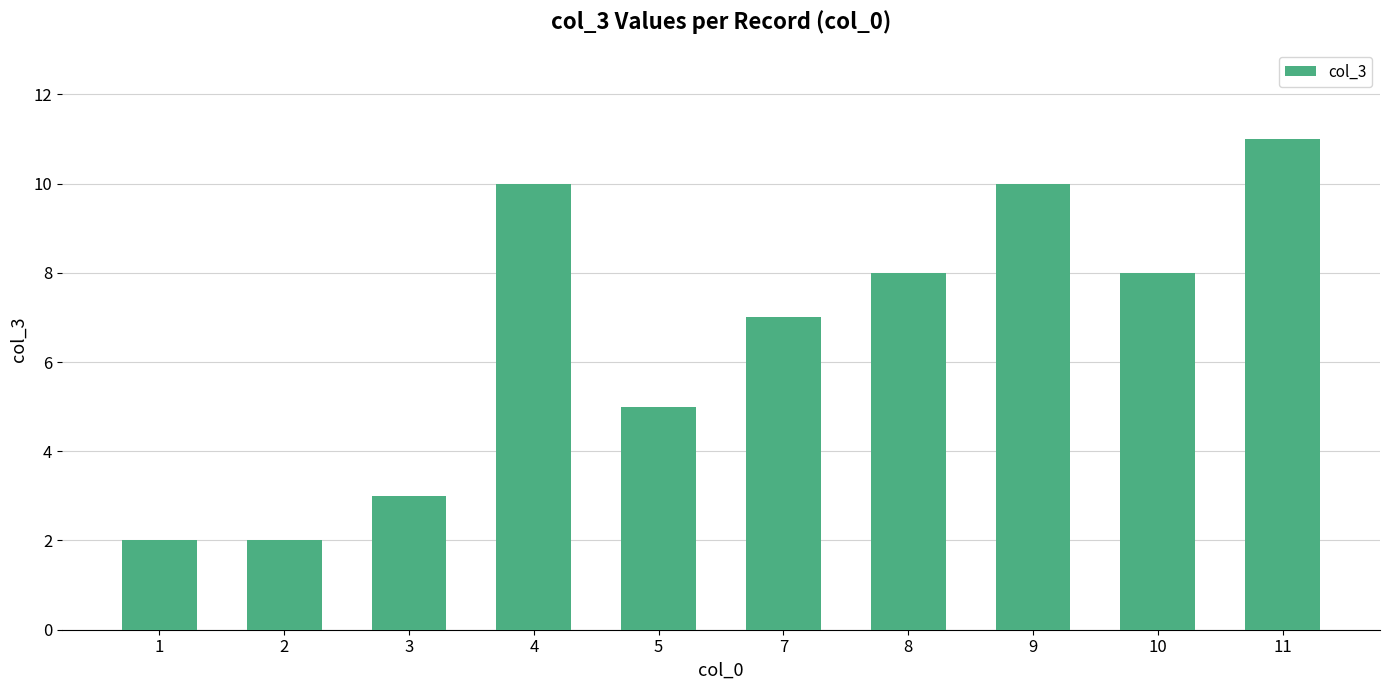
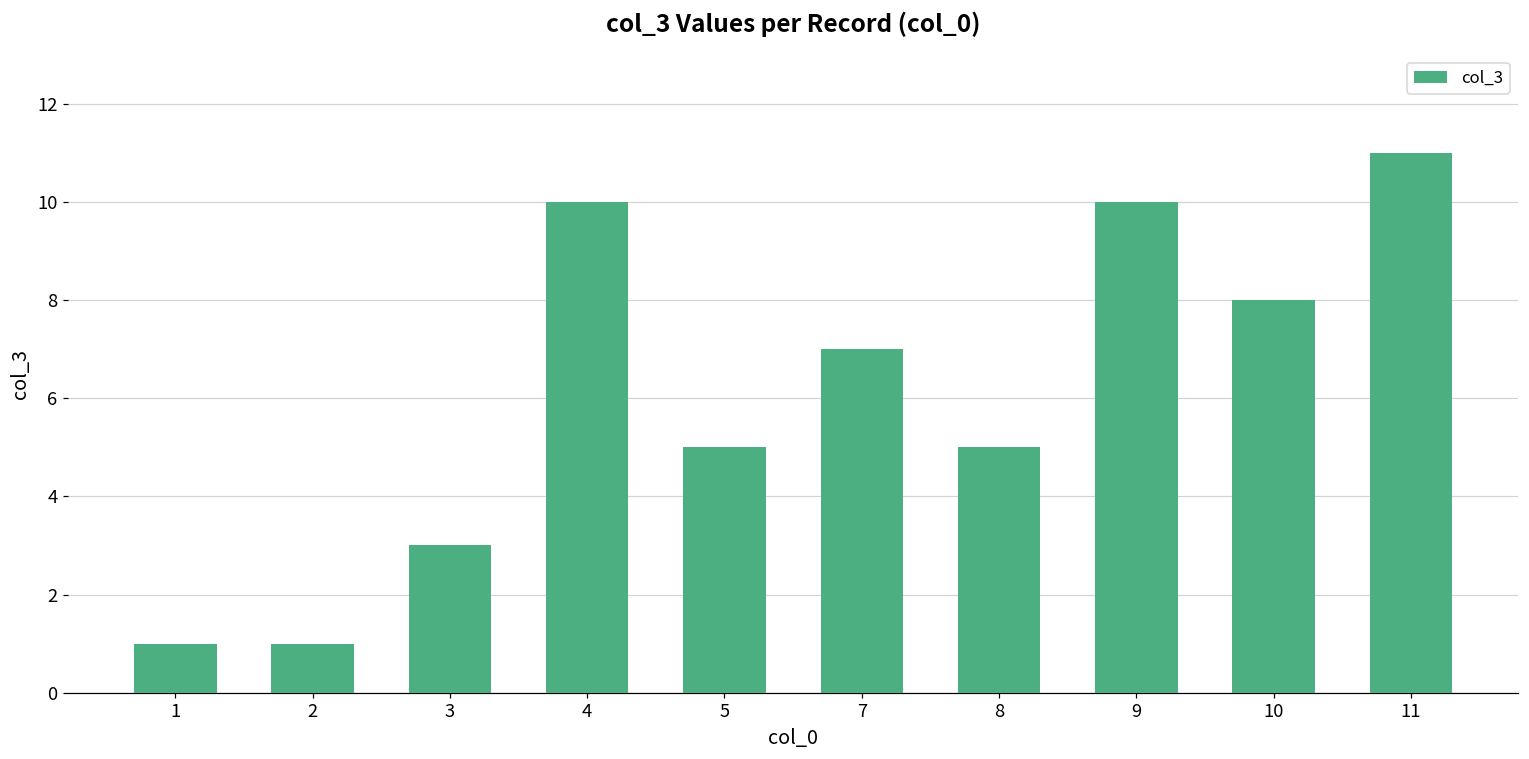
  {
-   "1": 2,
-   "2": 2,
+   "1": 1,
+   "2": 1,
    "3": 3,
    "4": 10,
    "5": 5,
    "7": 7,
-   "8": 8,
+   "8": 5,
    "9": 10,
    "10": 8,
    "11": 11
  }
